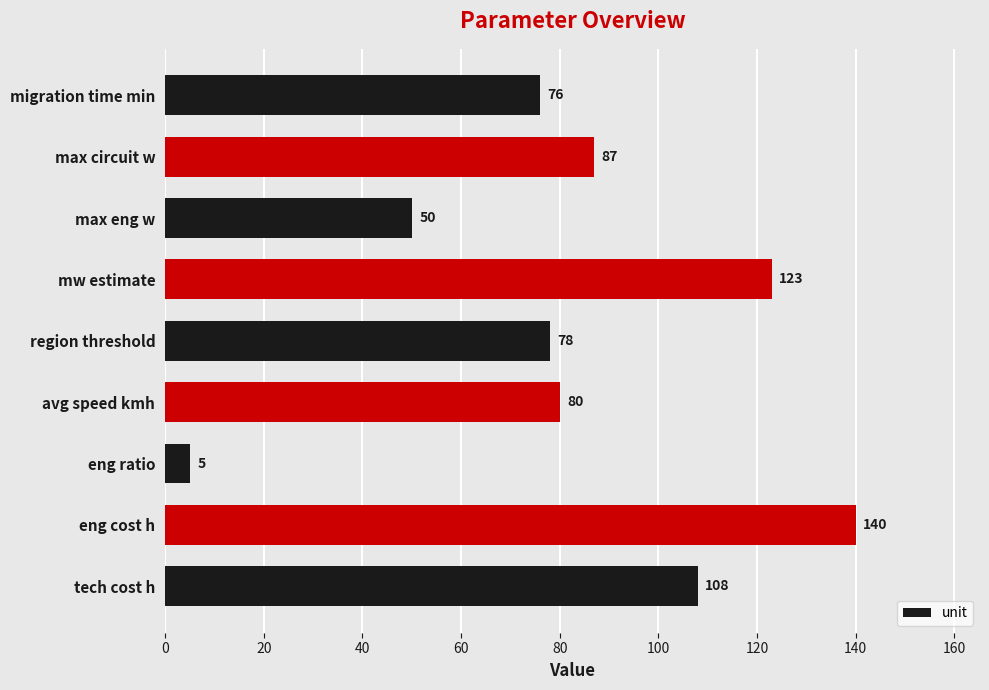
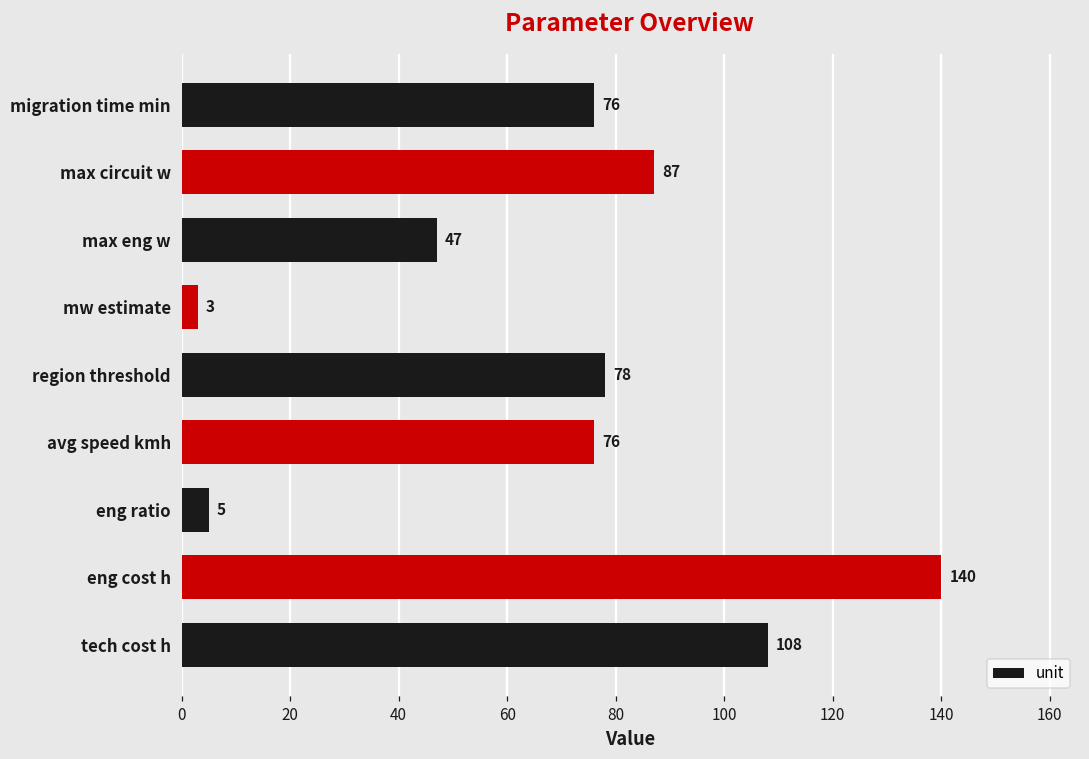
  {
    "migration time min": 76,
    "max circuit w": 87,
-   "max eng w": 50,
-   "mw estimate": 123,
+   "max eng w": 47,
+   "mw estimate": 3,
    "region threshold": 78,
-   "avg speed kmh": 80,
+   "avg speed kmh": 76,
    "eng ratio": 5,
    "eng cost h": 140,
    "tech cost h": 108
  }
